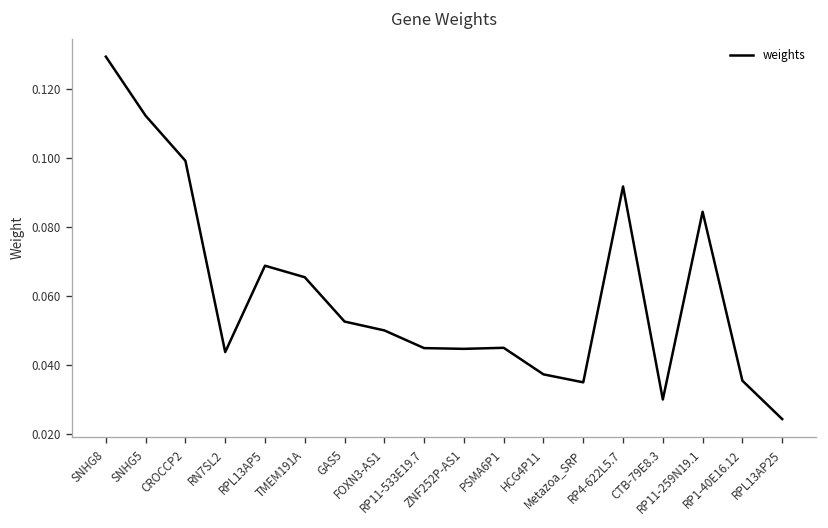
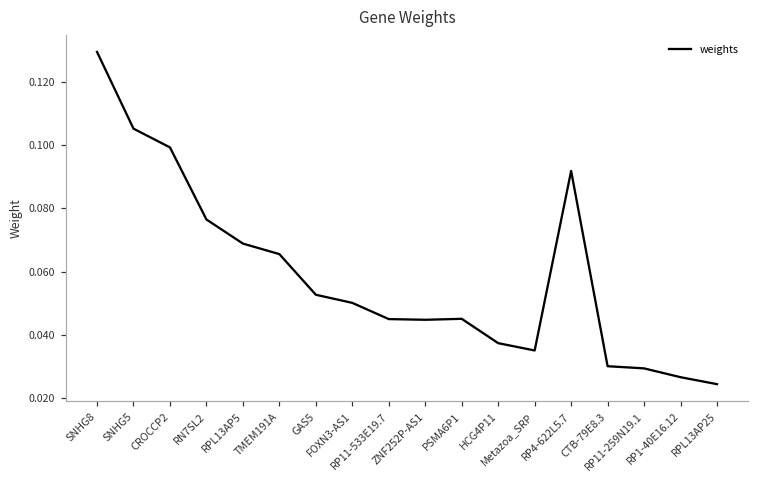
  {
    "SNHG8": 0.129,
-   "SNHG5": 0.112,
+   "SNHG5": 0.105,
    "CROCCP2": 0.099,
-   "RN7SL2": 0.044,
+   "RN7SL2": 0.076,
    "RPL13AP5": 0.069,
    "TMEM191A": 0.065,
    "GAS5": 0.053,
    "FOXN3-AS1": 0.050,
    "RP11-533E19.7": 0.045,
    "ZNF252P-AS1": 0.045,
    "PSMA6P1": 0.045,
    "HCG4P11": 0.037,
    "Metazoa_SRP": 0.035,
    "RP4-622L5.7": 0.092,
    "CTB-79E8.3": 0.030,
-   "RP11-259N19.1": 0.084,
-   "RP1-40E16.12": 0.036,
+   "RP11-259N19.1": 0.029,
+   "RP1-40E16.12": 0.027,
    "RPL13AP25": 0.024
  }
